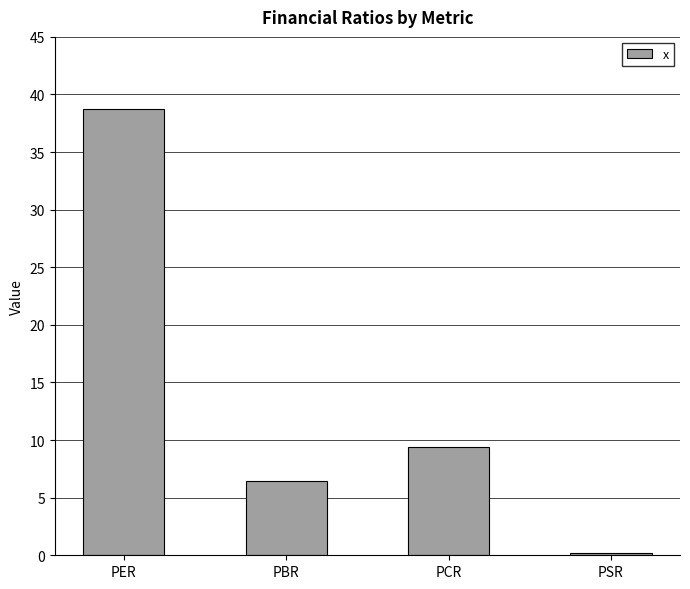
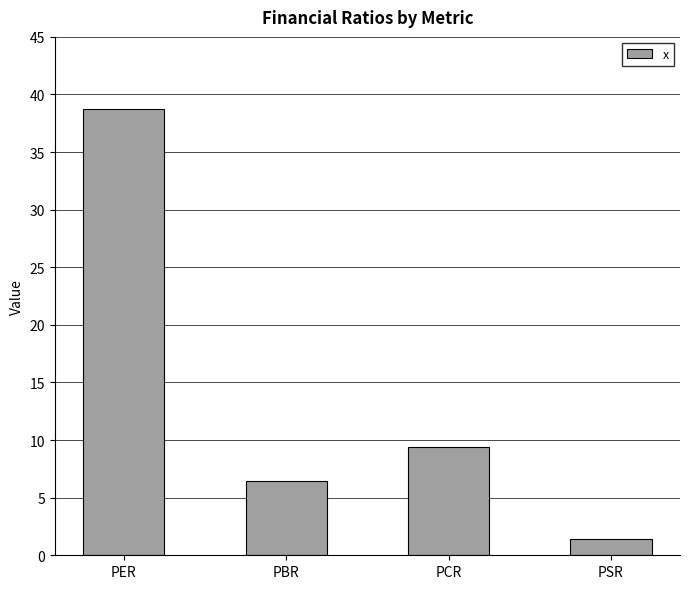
  {
    "PER": 38.7,
    "PBR": 6.4,
    "PCR": 9.4,
-   "PSR": 0.2
+   "PSR": 1.4
  }
